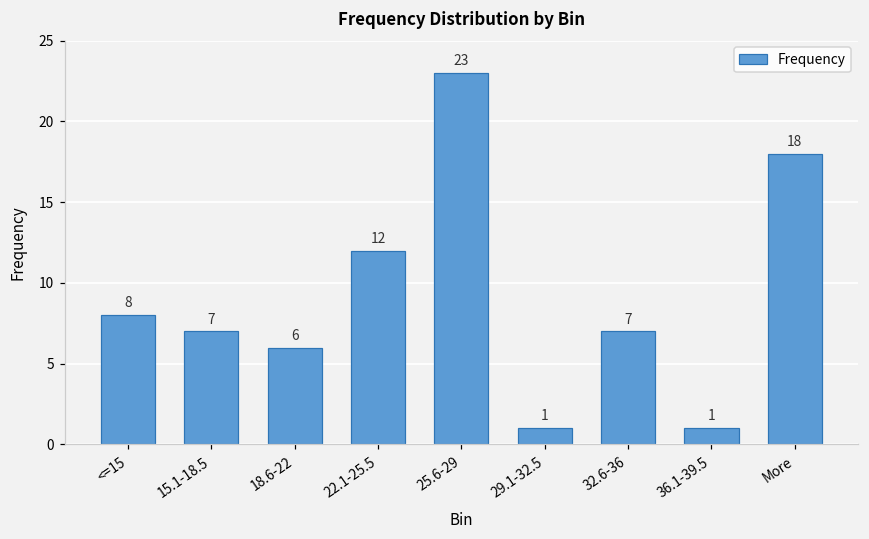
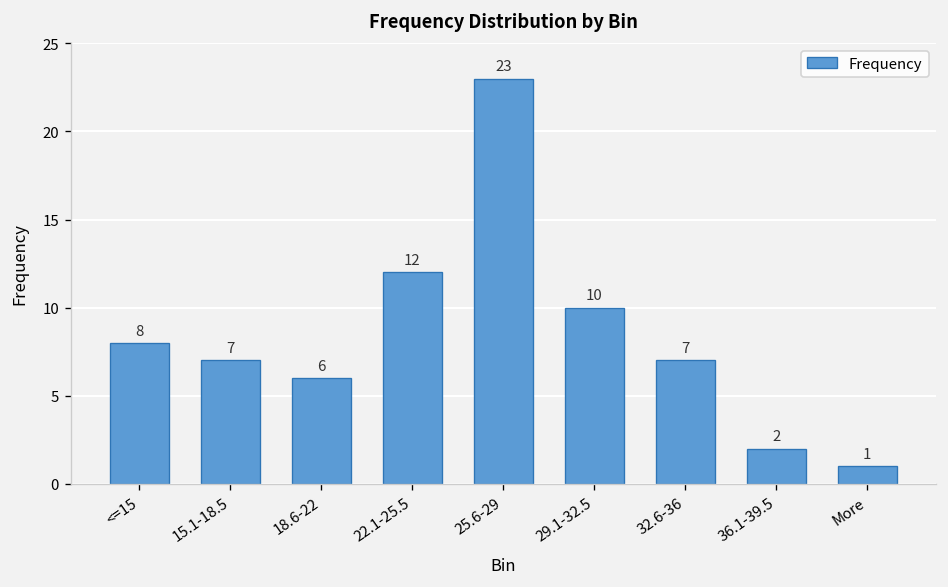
  {
    "<=15": 8,
    "15.1-18.5": 7,
    "18.6-22": 6,
    "22.1-25.5": 12,
    "25.6-29": 23,
-   "29.1-32.5": 1,
+   "29.1-32.5": 10,
    "32.6-36": 7,
-   "36.1-39.5": 1,
-   "More": 18
+   "36.1-39.5": 2,
+   "More": 1
  }
